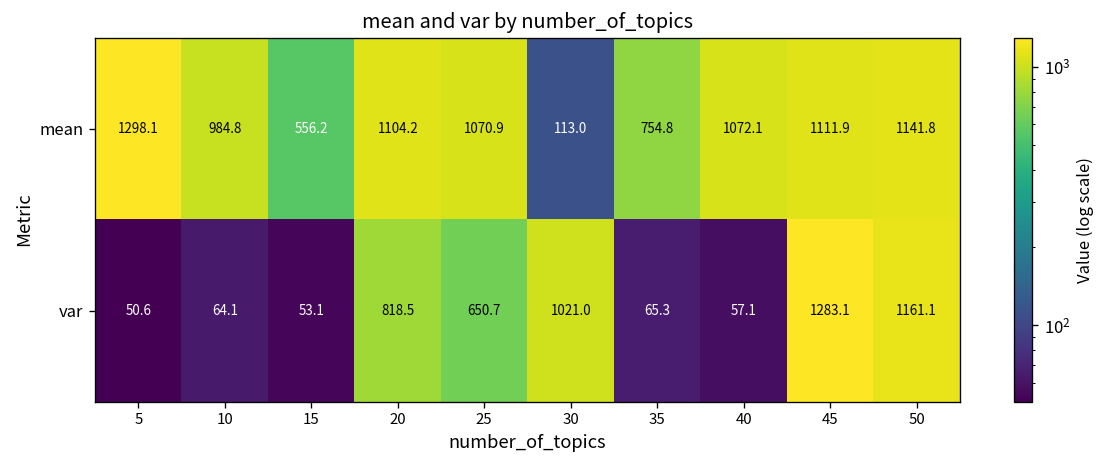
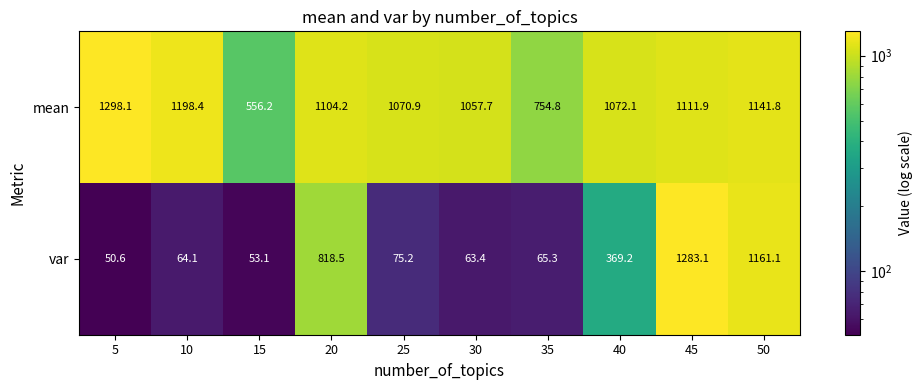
  {
    "mean": {
      "5": 1298.1,
-     "10": 984.8,
+     "10": 1198.4,
      "15": 556.2,
      "20": 1104.2,
      "25": 1070.9,
-     "30": 113.0,
+     "30": 1057.7,
      "35": 754.8,
      "40": 1072.1,
      "45": 1111.9,
      "50": 1141.8
    },
    "var": {
      "5": 50.6,
      "10": 64.1,
      "15": 53.1,
      "20": 818.5,
-     "25": 650.7,
-     "30": 1021.0,
+     "25": 75.2,
+     "30": 63.4,
      "35": 65.3,
-     "40": 57.1,
+     "40": 369.2,
      "45": 1283.1,
      "50": 1161.1
    }
  }
